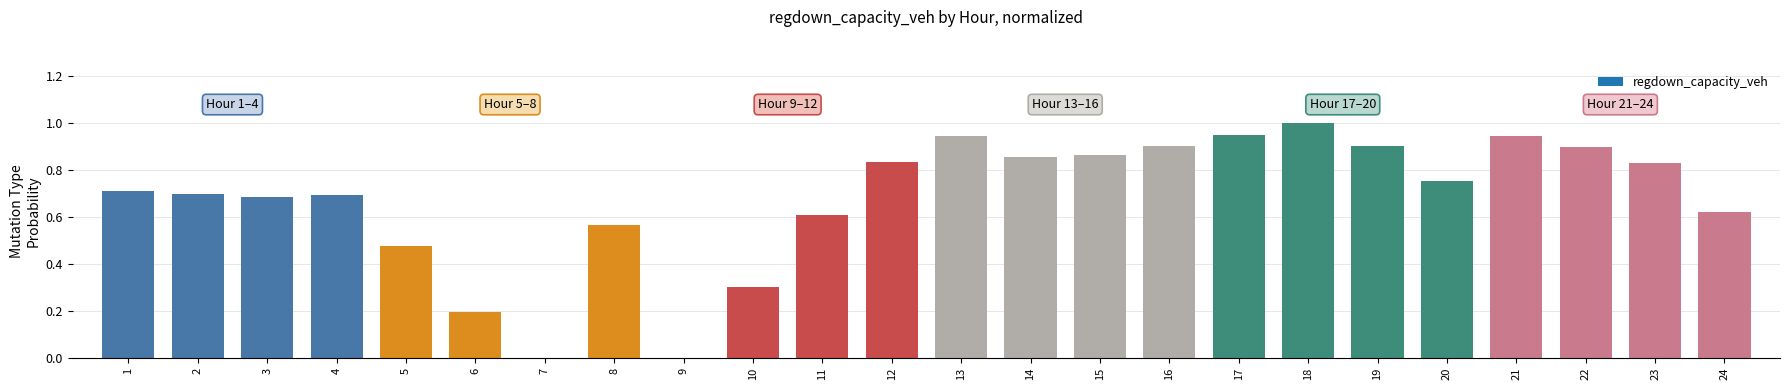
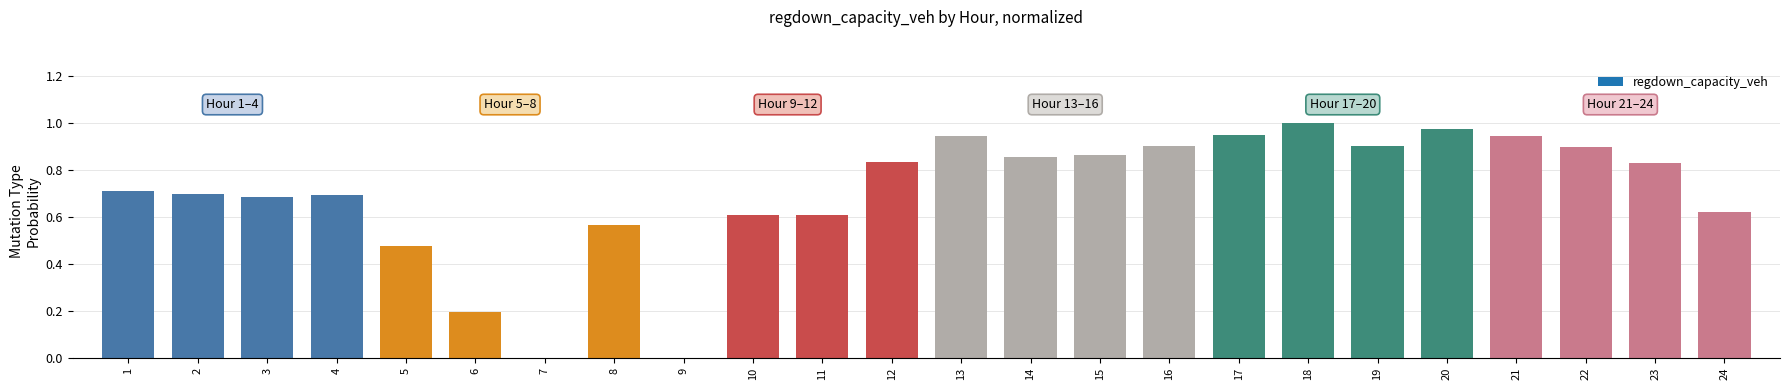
  {
    "1": 0.71,
    "2": 0.70,
    "3": 0.69,
    "4": 0.69,
    "5": 0.47,
    "6": 0.20,
    "7": 0.00,
    "8": 0.57,
    "9": 0.00,
-   "10": 0.30,
+   "10": 0.61,
    "11": 0.61,
    "12": 0.84,
    "13": 0.95,
    "14": 0.86,
    "15": 0.87,
    "16": 0.90,
    "17": 0.95,
    "19": 0.90,
-   "20": 0.76,
+   "20": 0.97,
    "21": 0.94,
    "22": 0.90,
    "23": 0.83,
    "24": 0.62
  }
